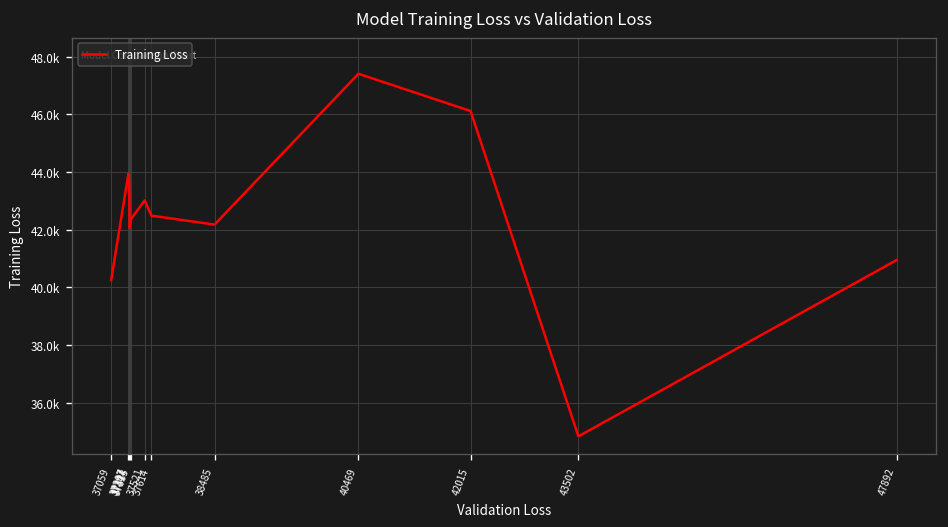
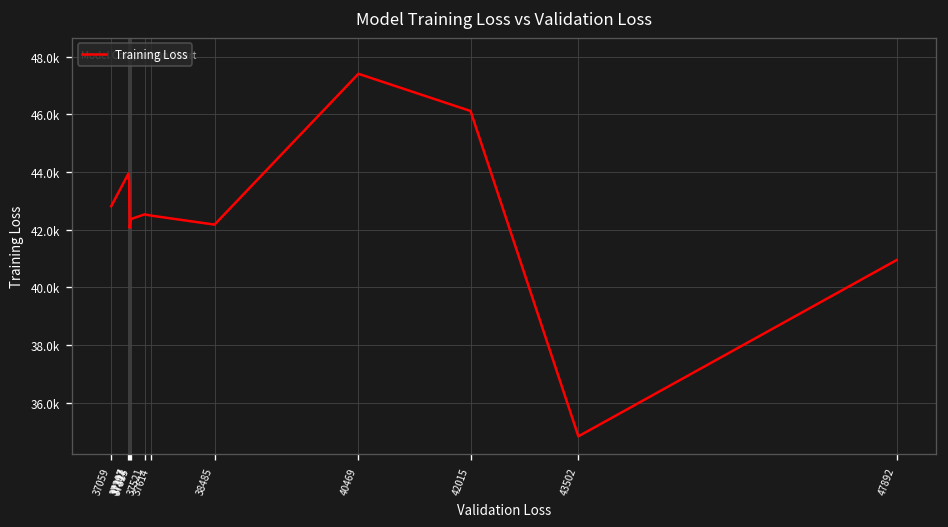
  {
-   "37059": 40300,
+   "37059": 42800,
    "37297": 43900,
    "37307": 43700,
    "37314": 42100,
    "37333": 42400,
-   "37521": 43000,
+   "37521": 42500,
    "37614": 42500,
    "38485": 42200,
    "40469": 47400,
    "42015": 46100,
    "43502": 34800,
    "47892": 40900
  }
